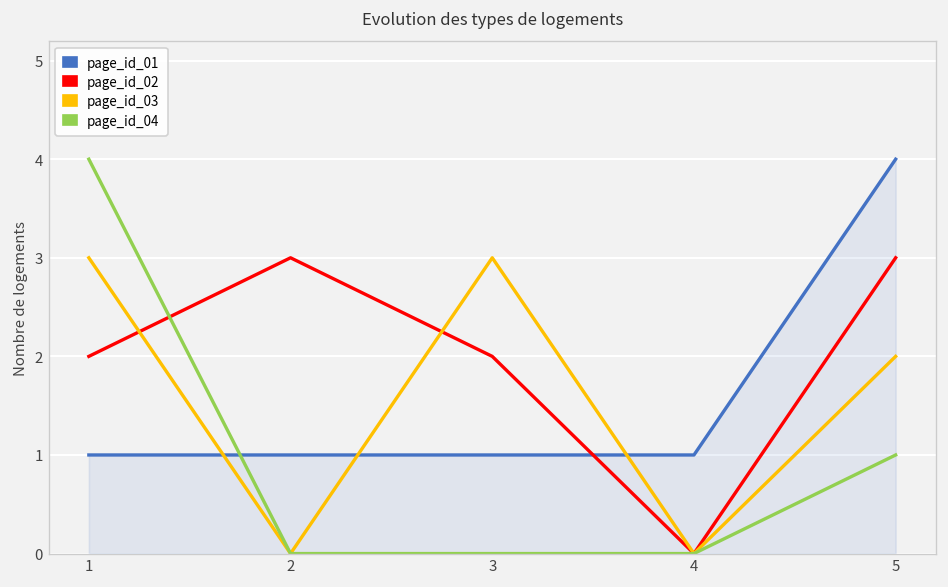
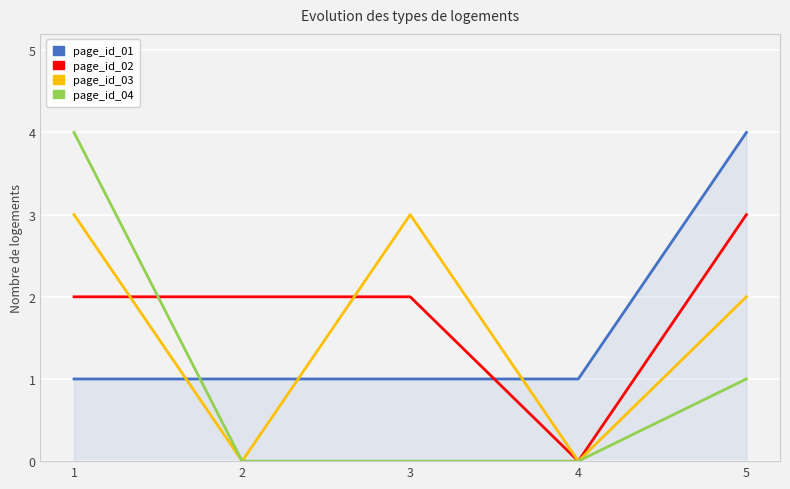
  {
    "page_id_01": {
      "1": 1,
      "2": 1,
      "3": 1,
      "4": 1,
      "5": 4
    },
    "page_id_02": {
      "1": 2,
-     "2": 3,
+     "2": 2,
      "3": 2,
      "5": 3
    },
    "page_id_03": {
      "1": 3,
      "3": 3,
      "5": 2
    },
    "page_id_04": {
      "1": 4,
      "3": 0,
      "5": 1
    }
  }
